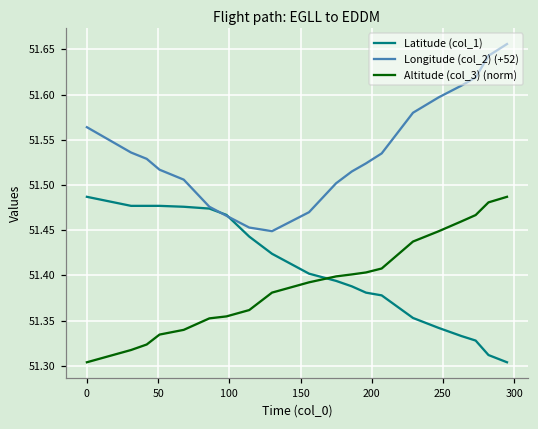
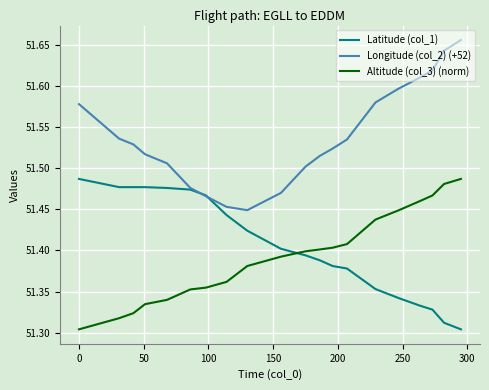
  {
    "Latitude (col_1)": {
      "0": 51.49
    },
    "Longitude (col_2) (+52)": {
-     "0": 51.56
+     "0": 51.58
    },
    "Altitude (col_3) (norm)": {
      "0": 51.30
    }
  }
